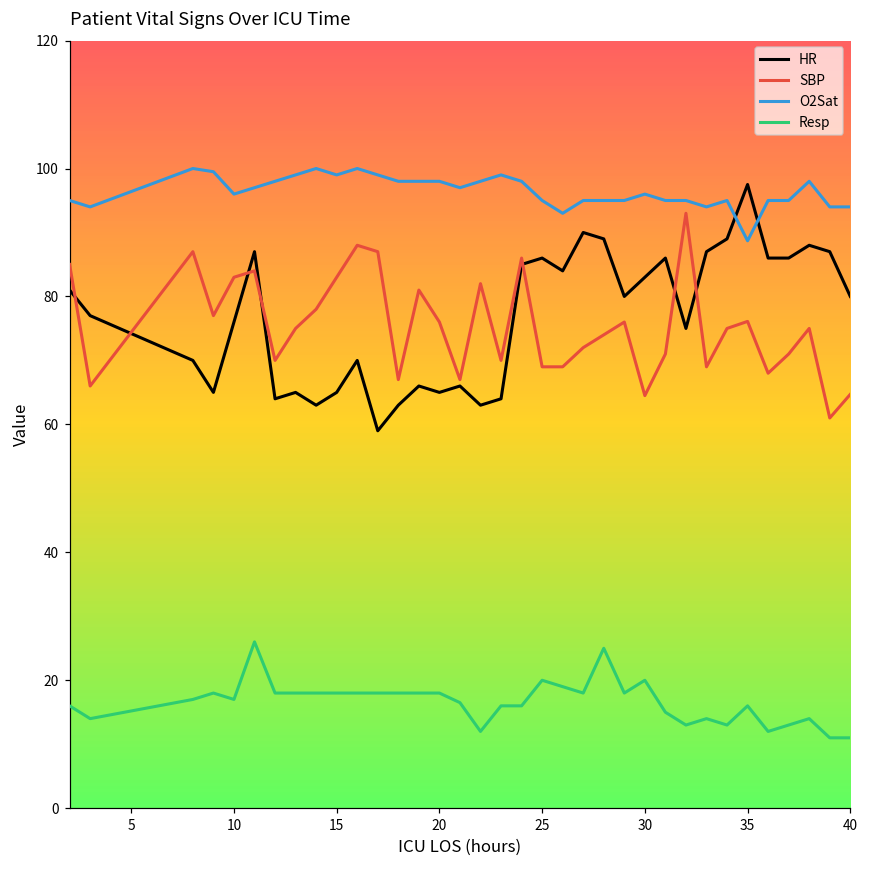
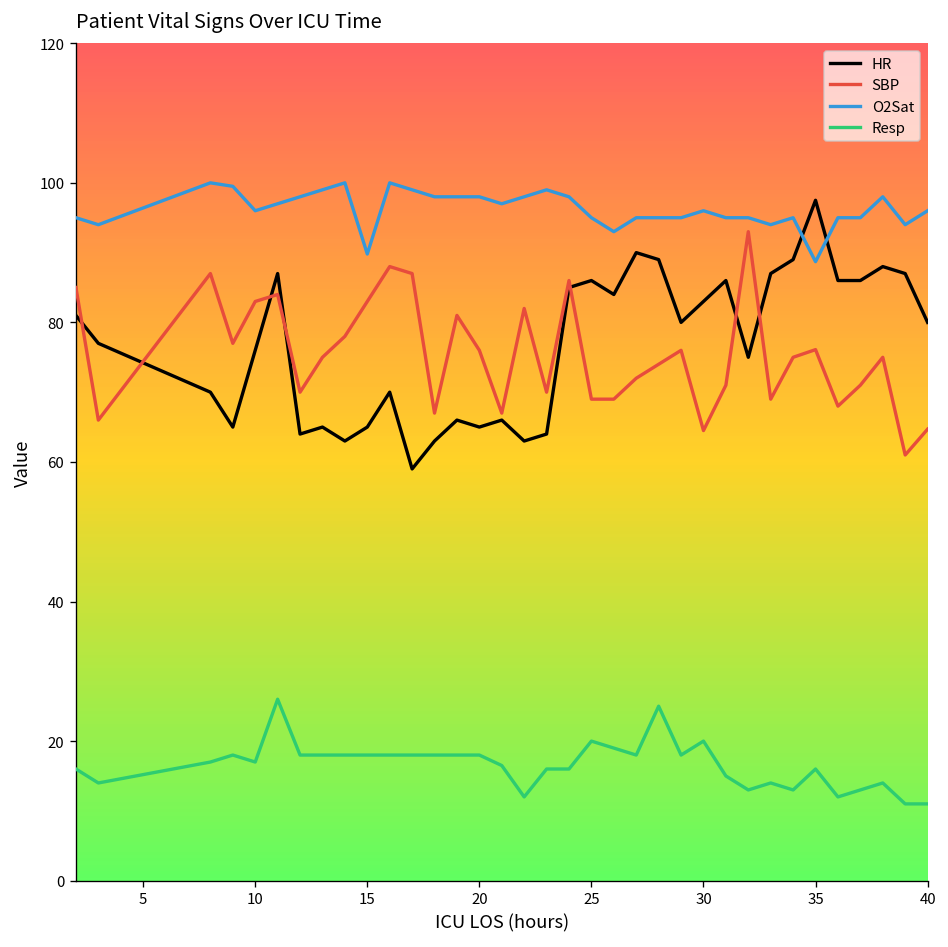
  {
    "HR": {
      "10": 76,
      "15": 65,
      "20": 65,
      "25": 86,
      "30": 83,
      "35": 98,
      "40": 80
    },
    "SBP": {
      "10": 83,
      "15": 83,
      "20": 76,
      "25": 69,
      "30": 65,
      "35": 76,
      "40": 65
    },
    "O2Sat": {
      "10": 96,
-     "15": 99,
+     "15": 90,
      "20": 98,
      "25": 95,
      "30": 96,
      "35": 89,
-     "40": 94
+     "40": 96
    },
    "Resp": {
      "10": 17,
      "15": 18,
      "20": 18,
      "25": 20,
      "30": 20,
      "35": 16,
      "40": 11
    }
  }
